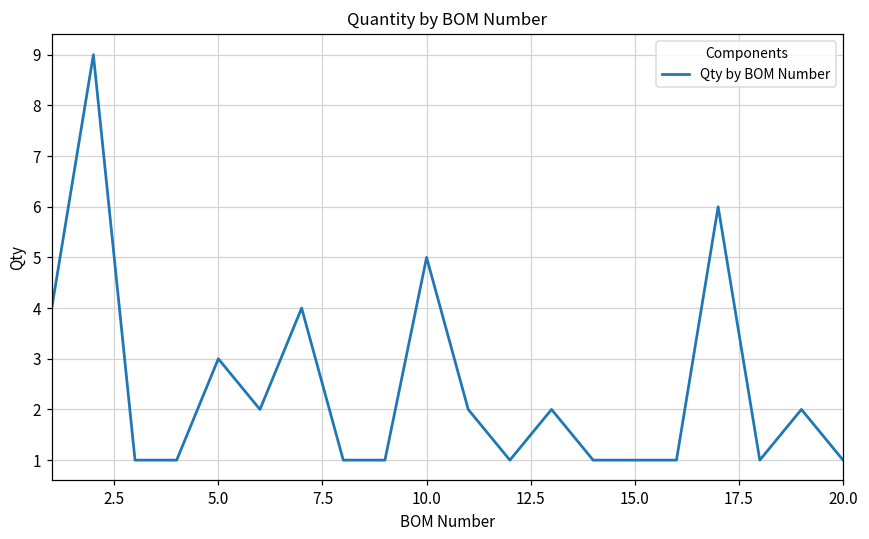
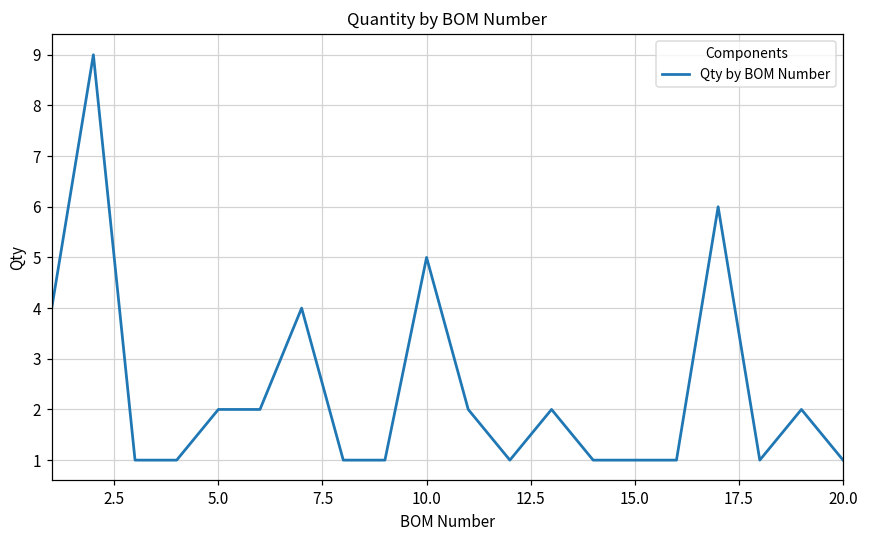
  {
-   "5.0": 3,
+   "5.0": 2,
    "10.0": 5,
    "15.0": 1,
    "20.0": 1
  }
